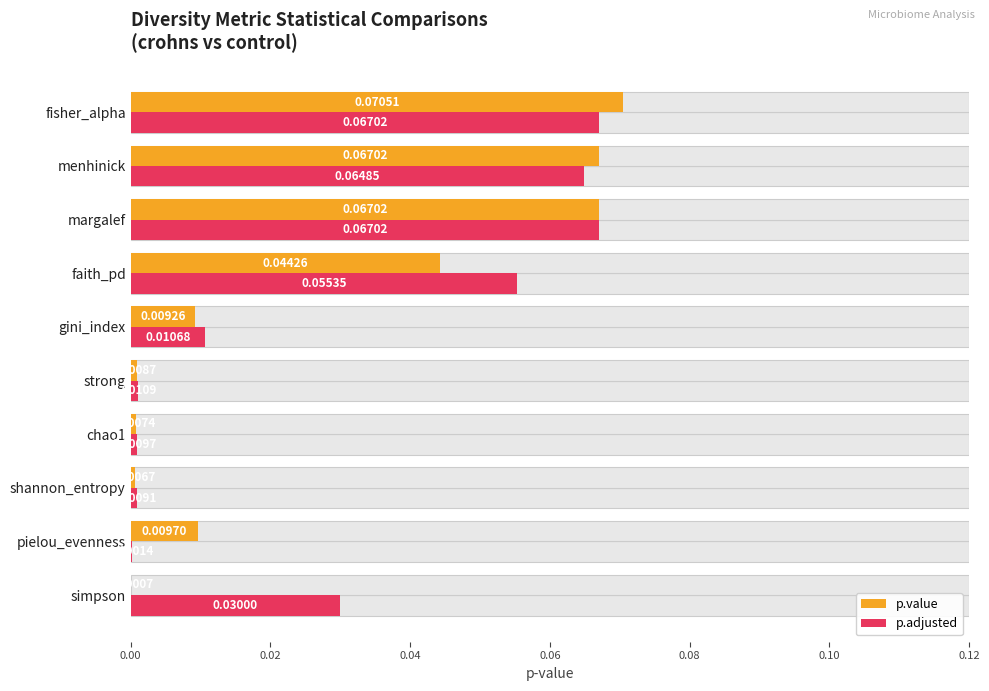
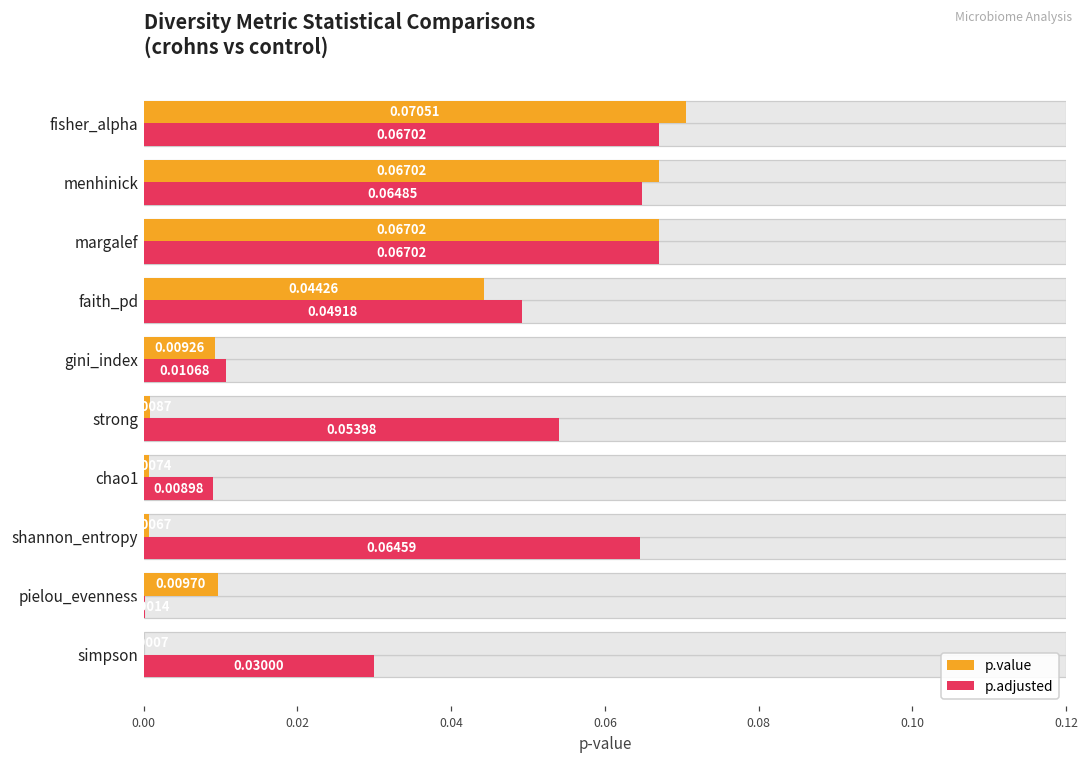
  {
    "p.adjusted": {
-     "faith_pd": 0.05535,
-     "strong": 0.001,
-     "chao1": 0.001,
-     "shannon_entropy": 0.001
+     "faith_pd": 0.04918,
+     "strong": 0.054,
+     "chao1": 0.009,
+     "shannon_entropy": 0.065
    }
  }
